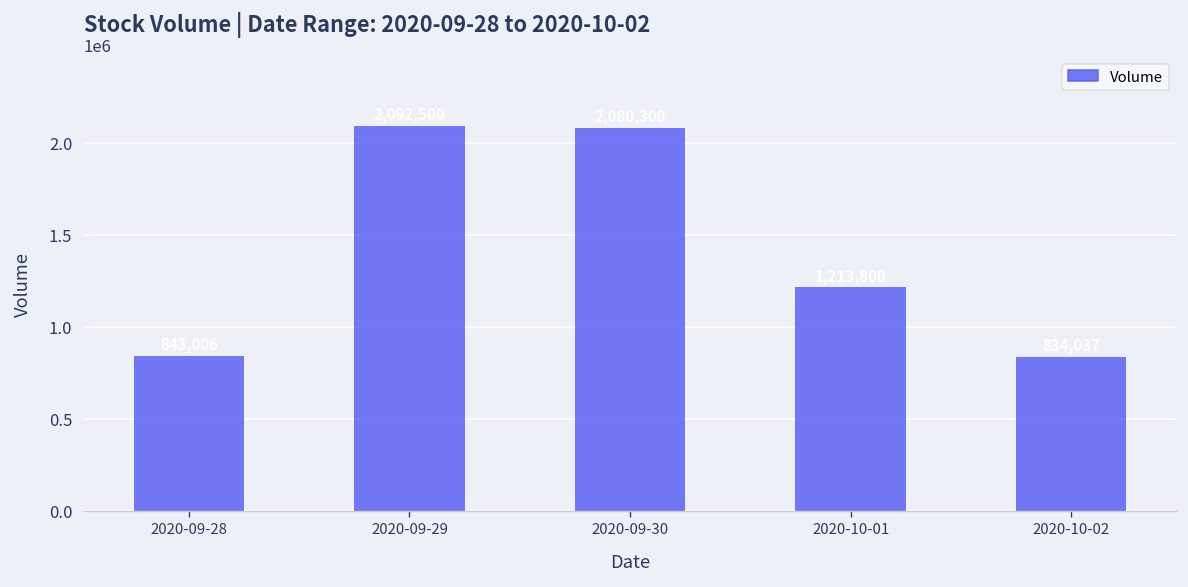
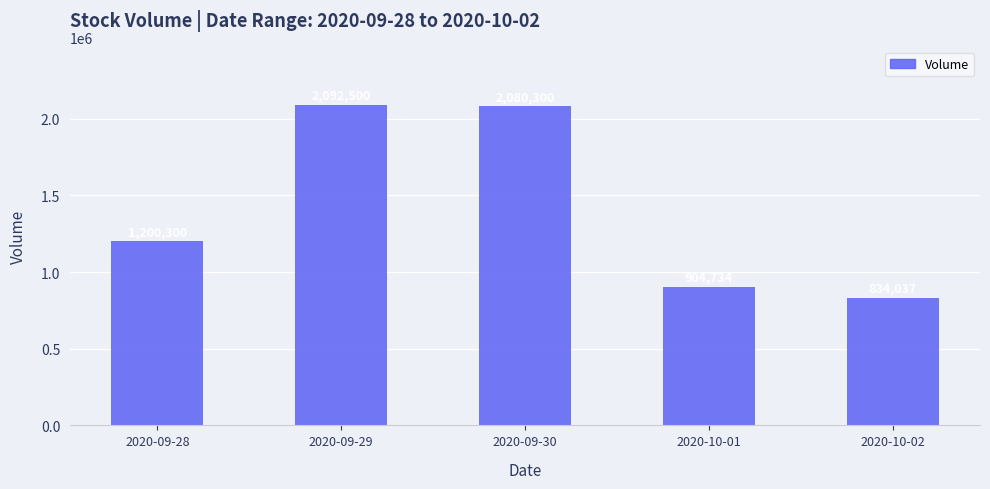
  {
-   "2020-09-28": 840000,
+   "2020-09-28": 1200000,
    "2020-09-29": 2090000,
    "2020-09-30": 2080000,
-   "2020-10-01": 1210000,
+   "2020-10-01": 900000,
    "2020-10-02": 830000
  }
